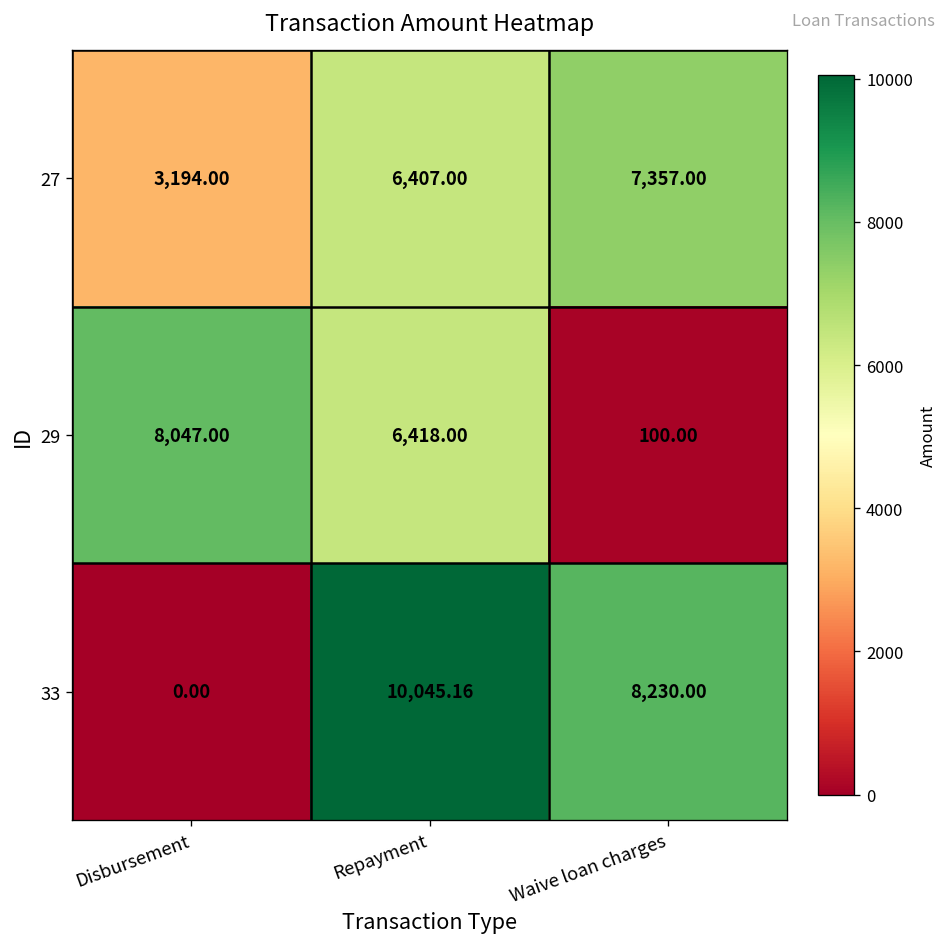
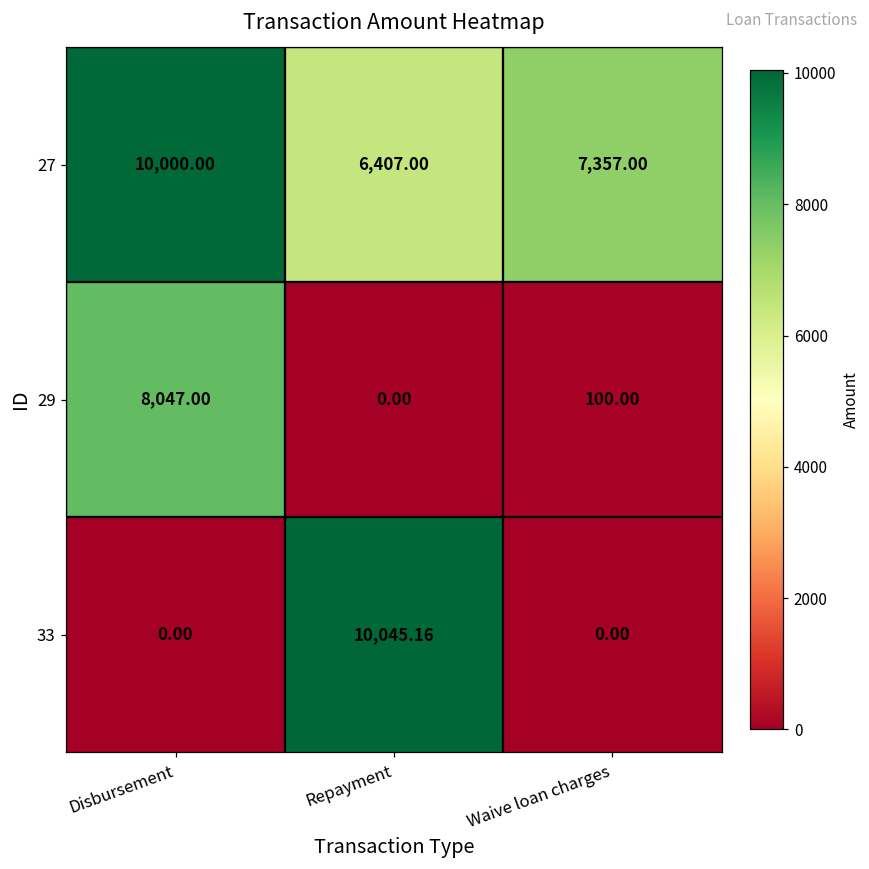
  {
    "27": {
-     "Disbursement": "3,194.00",
+     "Disbursement": "10,000.00",
      "Repayment": "6,407.00",
      "Waive loan charges": "7,357.00"
    },
    "29": {
      "Disbursement": "8,047.00",
-     "Repayment": "6,418.00",
+     "Repayment": "0.00",
      "Waive loan charges": "100.00"
    },
    "33": {
      "Disbursement": "0.00",
      "Repayment": "10,045.16",
-     "Waive loan charges": "8,230.00"
+     "Waive loan charges": "0.00"
    }
  }
